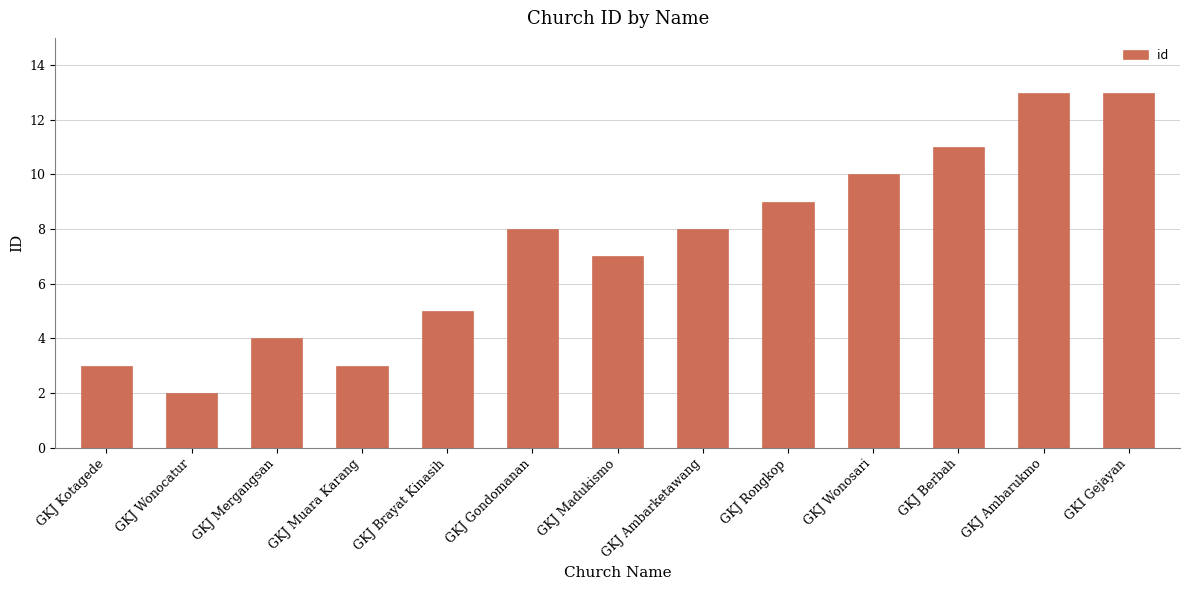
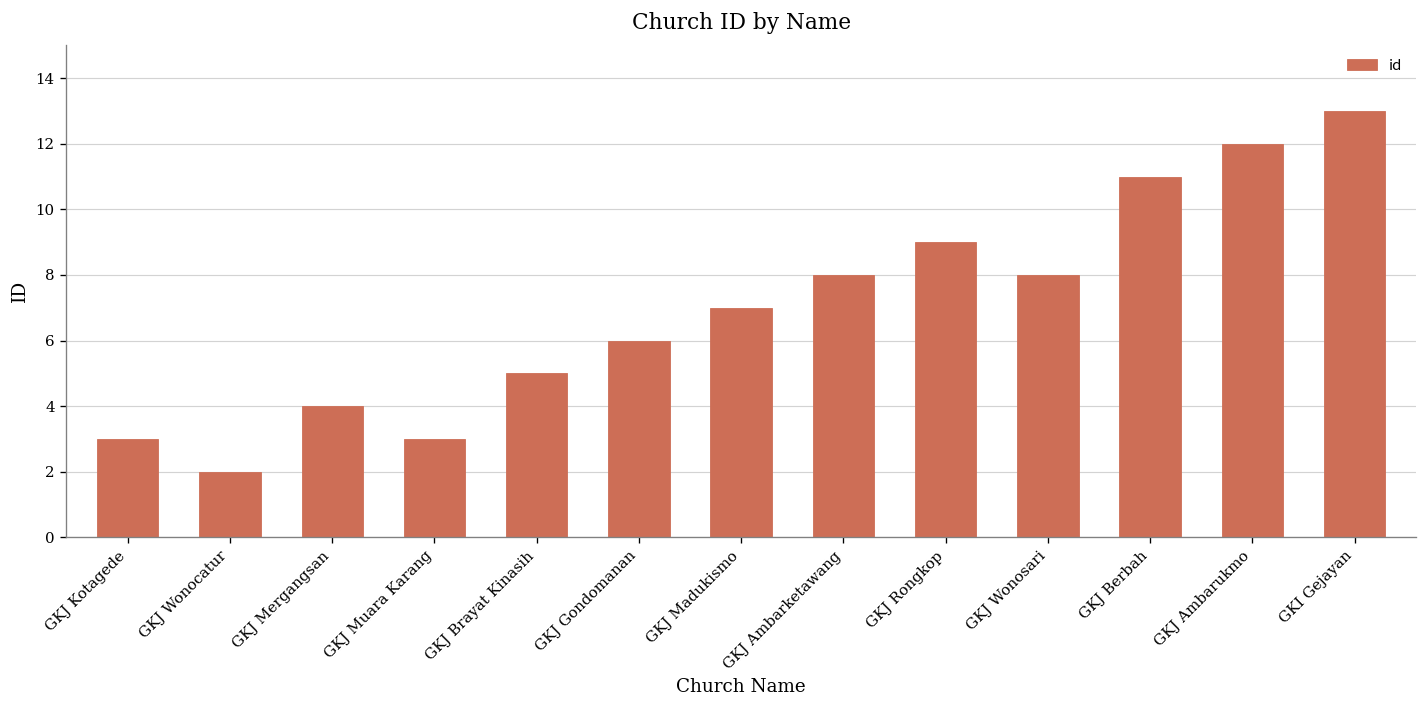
  {
    "GKJ Kotagede": 3,
    "GKJ Wonocatur": 2,
    "GKJ Mergangsan": 4,
    "GKJ Muara Karang": 3,
    "GKJ Brayat Kinasih": 5,
-   "GKJ Gondomanan": 8,
+   "GKJ Gondomanan": 6,
    "GKJ Madukismo": 7,
    "GKJ Ambarketawang": 8,
    "GKJ Rongkop": 9,
-   "GKJ Wonosari": 10,
+   "GKJ Wonosari": 8,
    "GKJ Berbah": 11,
-   "GKJ Ambarukmo": 13,
+   "GKJ Ambarukmo": 12,
    "GKI Gejayan": 13
  }
